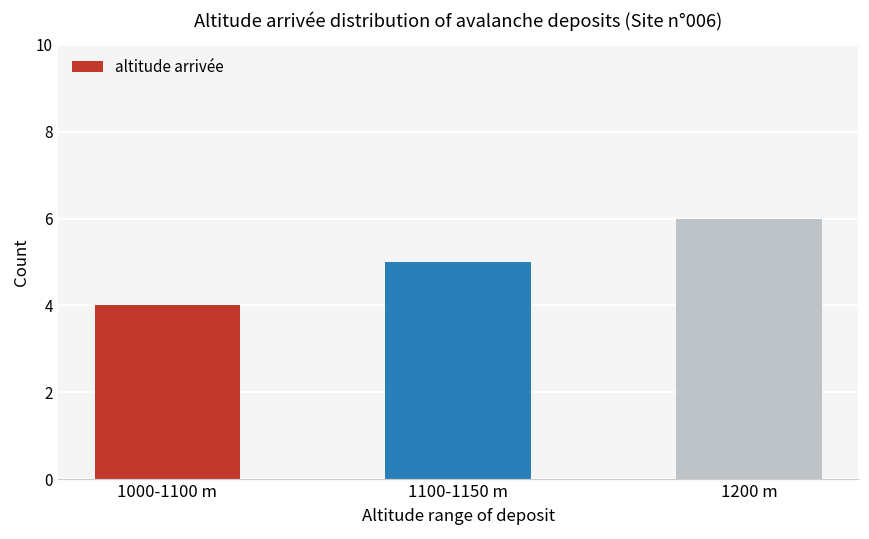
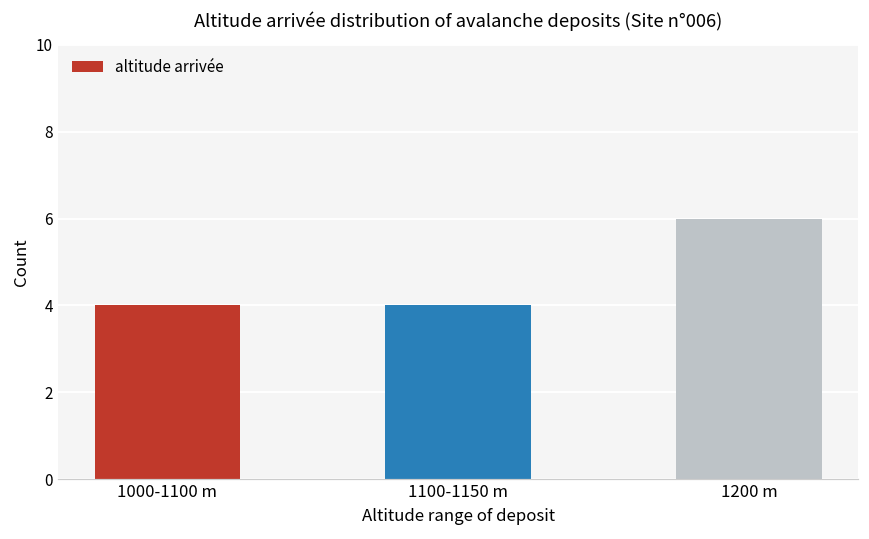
  {
    "1000-1100 m": 4,
-   "1100-1150 m": 5,
+   "1100-1150 m": 4,
    "1200 m": 6
  }
